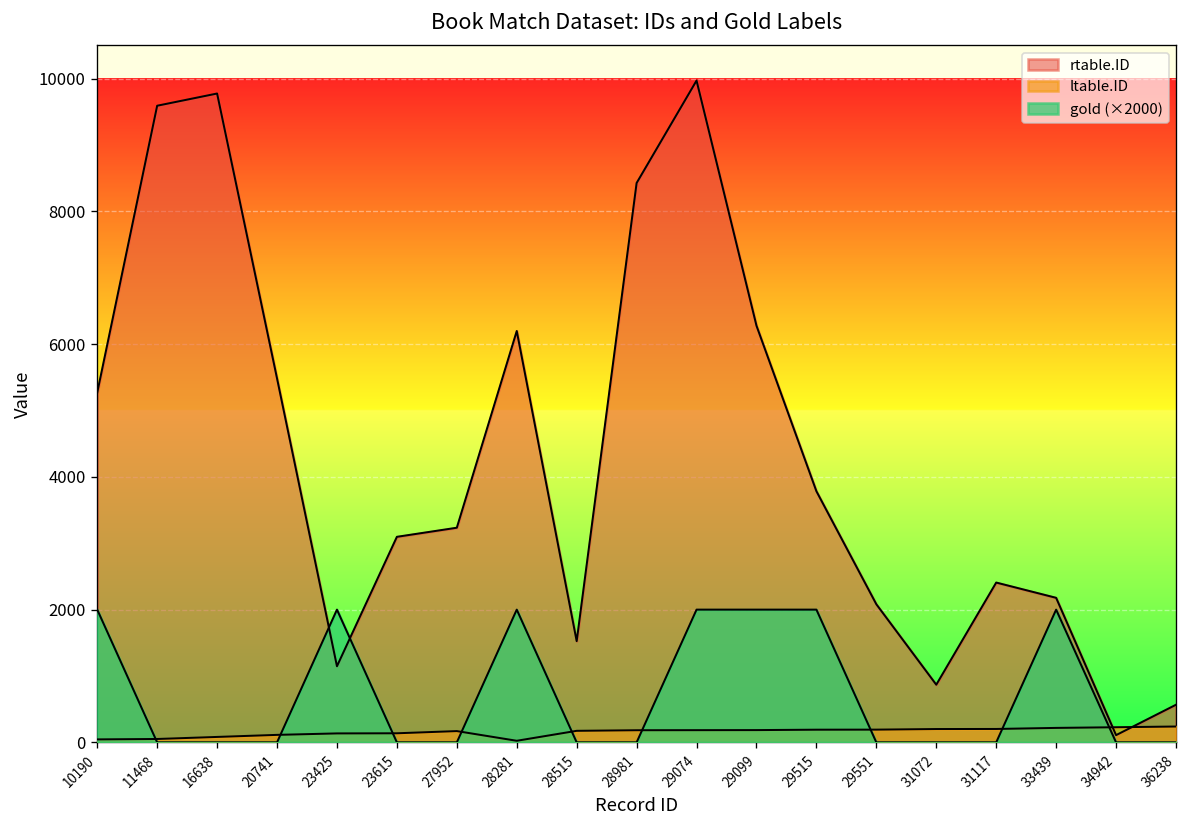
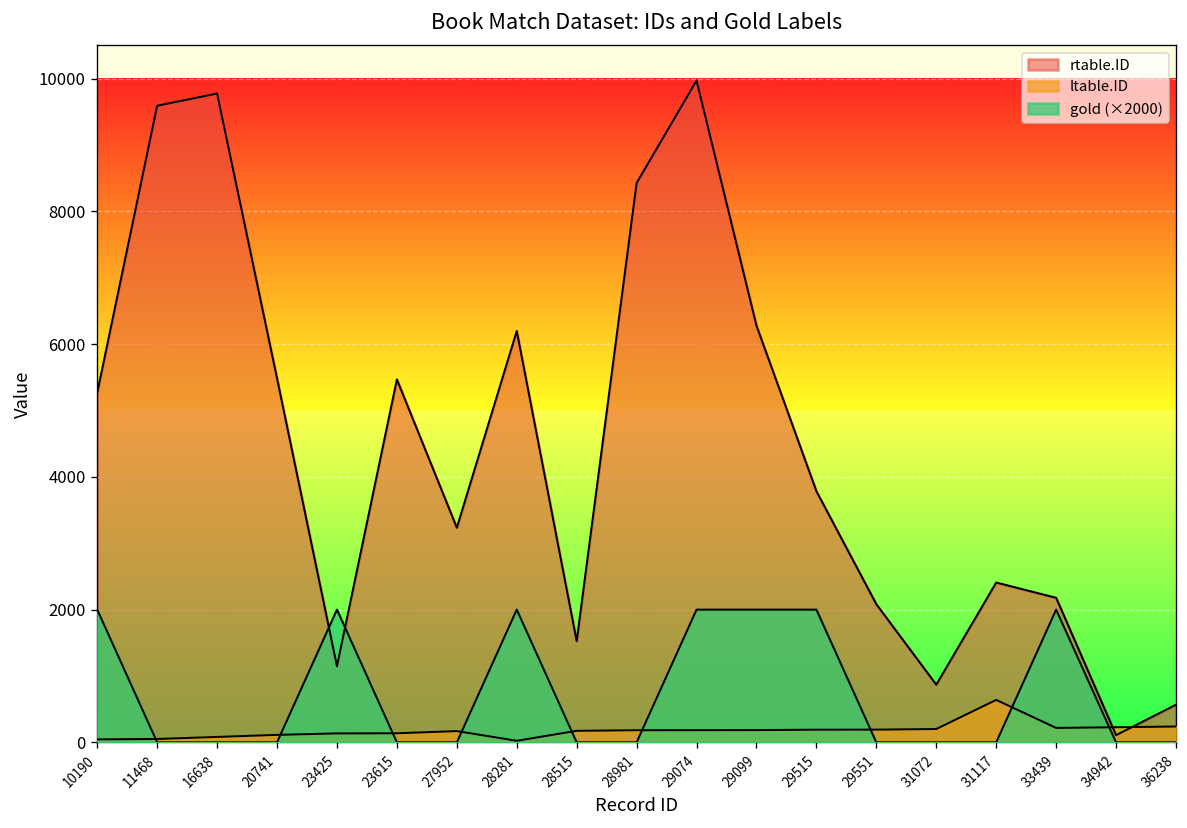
  {
    "rtable.ID": {
      "10190": 5300,
      "11468": 9600,
      "16638": 9800,
      "20741": 5500,
      "23425": 1100,
-     "23615": 3100,
+     "23615": 5500,
      "27952": 3200,
      "28281": 6200,
      "28515": 1500,
      "28981": 8400,
      "29074": 10000,
      "29099": 6300,
      "29515": 3800,
      "29551": 2100,
      "31072": 900,
      "31117": 2400,
      "33439": 2200,
      "34942": 100,
      "36238": 600
    },
    "ltable.ID": {
      "10190": 0,
      "11468": 100,
      "16638": 100,
      "20741": 100,
      "23425": 100,
      "23615": 100,
      "27952": 200,
      "28281": 0,
      "28515": 200,
      "28981": 200,
      "29074": 200,
      "29099": 200,
      "29515": 200,
      "29551": 200,
      "31072": 200,
-     "31117": 200,
+     "31117": 600,
      "33439": 200,
      "34942": 200,
      "36238": 200
    },
    "gold (×2000)": {
      "10190": 2000,
      "11468": 0,
      "16638": 0,
      "20741": 0,
      "23425": 2000,
      "23615": 0,
      "27952": 0,
      "28281": 2000,
      "28515": 0,
      "28981": 0,
      "29074": 2000,
      "29099": 2000,
      "29515": 2000,
      "29551": 0,
      "31072": 0,
      "31117": 0,
      "33439": 2000,
      "34942": 0,
      "36238": 0
    }
  }
